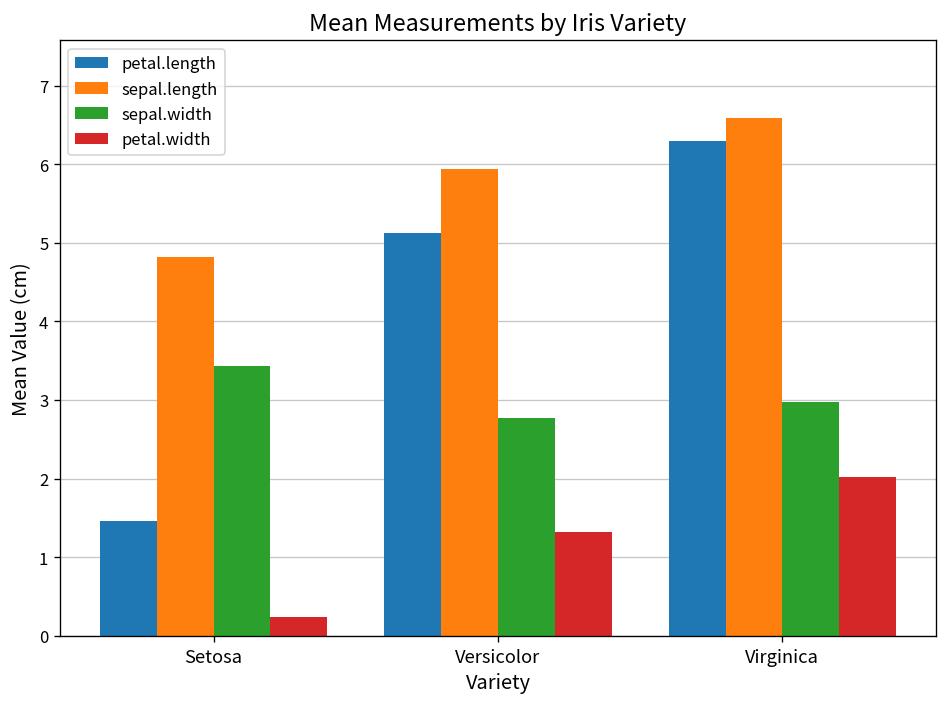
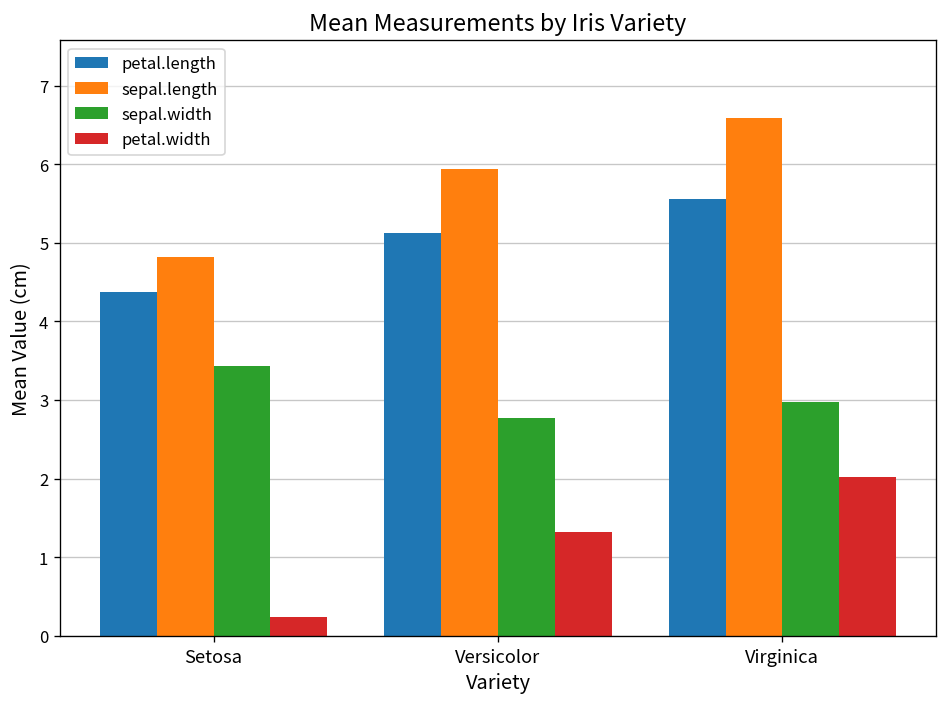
  {
    "petal.length": {
-     "Setosa": 1.5,
+     "Setosa": 4.4,
      "Versicolor": 5.1,
-     "Virginica": 6.3
+     "Virginica": 5.6
    },
    "sepal.length": {
      "Setosa": 4.8,
      "Versicolor": 5.9,
      "Virginica": 6.6
    },
    "sepal.width": {
      "Setosa": 3.4,
      "Versicolor": 2.8,
      "Virginica": 3.0
    },
    "petal.width": {
      "Setosa": 0.2,
      "Versicolor": 1.3,
      "Virginica": 2.0
    }
  }
